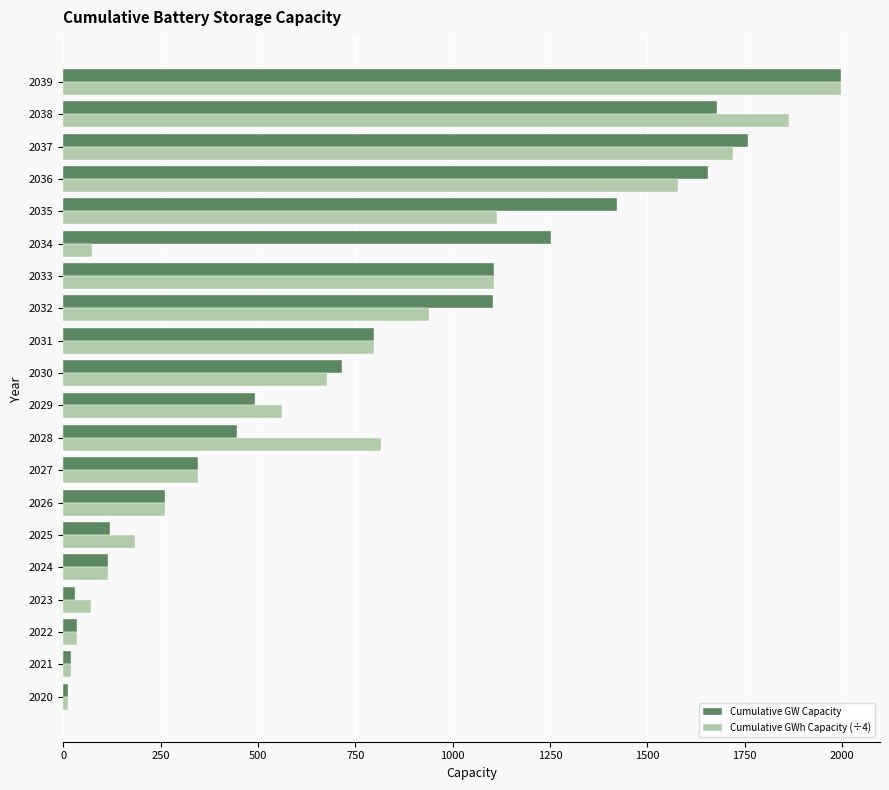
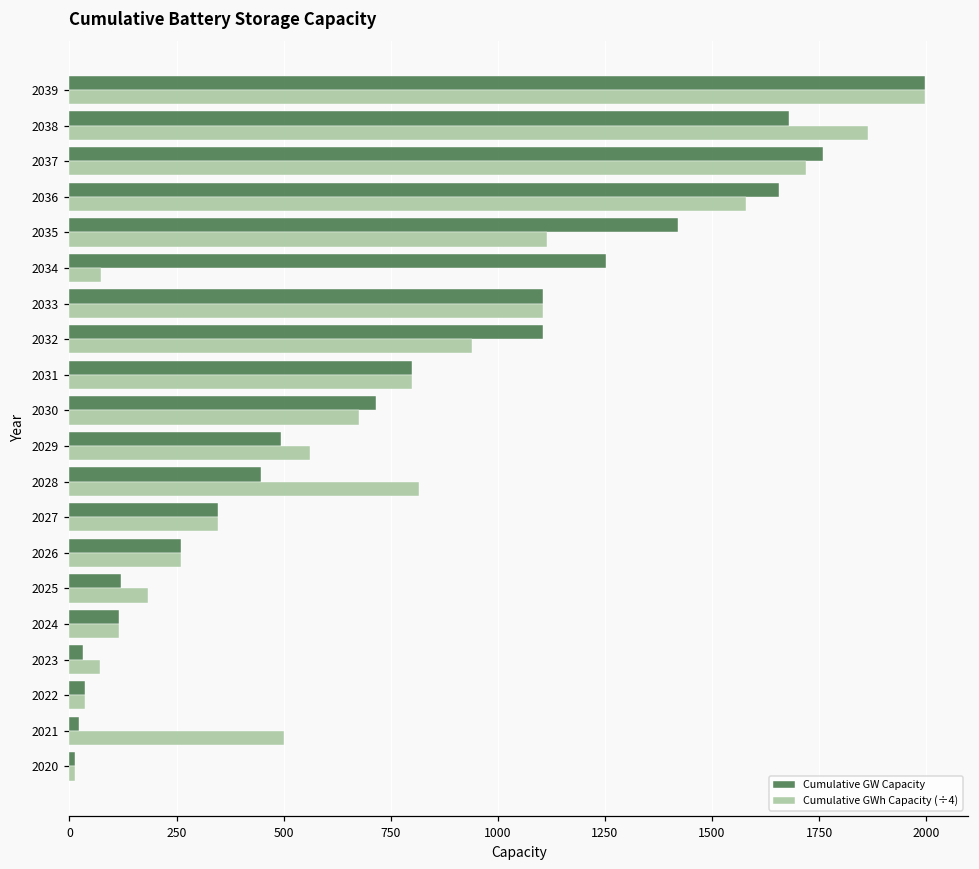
  {
    "Cumulative GW Capacity": {
      "2039": 2000,
      "2038": 1680,
      "2037": 1760,
      "2036": 1660,
      "2035": 1420,
      "2034": 1250,
      "2033": 1110,
      "2032": 1100,
      "2031": 800,
      "2030": 710,
      "2029": 490,
      "2028": 450,
      "2027": 350,
      "2026": 260,
      "2025": 120,
      "2024": 110,
      "2023": 30,
      "2022": 40,
      "2021": 20,
      "2020": 10
    },
    "Cumulative GWh Capacity (÷4)": {
      "2039": 2000,
      "2038": 1860,
      "2037": 1720,
      "2036": 1580,
      "2035": 1110,
      "2034": 70,
      "2033": 1110,
      "2032": 940,
      "2031": 800,
      "2030": 680,
      "2029": 560,
      "2028": 820,
      "2027": 350,
      "2026": 260,
      "2025": 180,
      "2024": 110,
      "2023": 70,
      "2022": 40,
-     "2021": 20,
+     "2021": 500,
      "2020": 10
    }
  }
